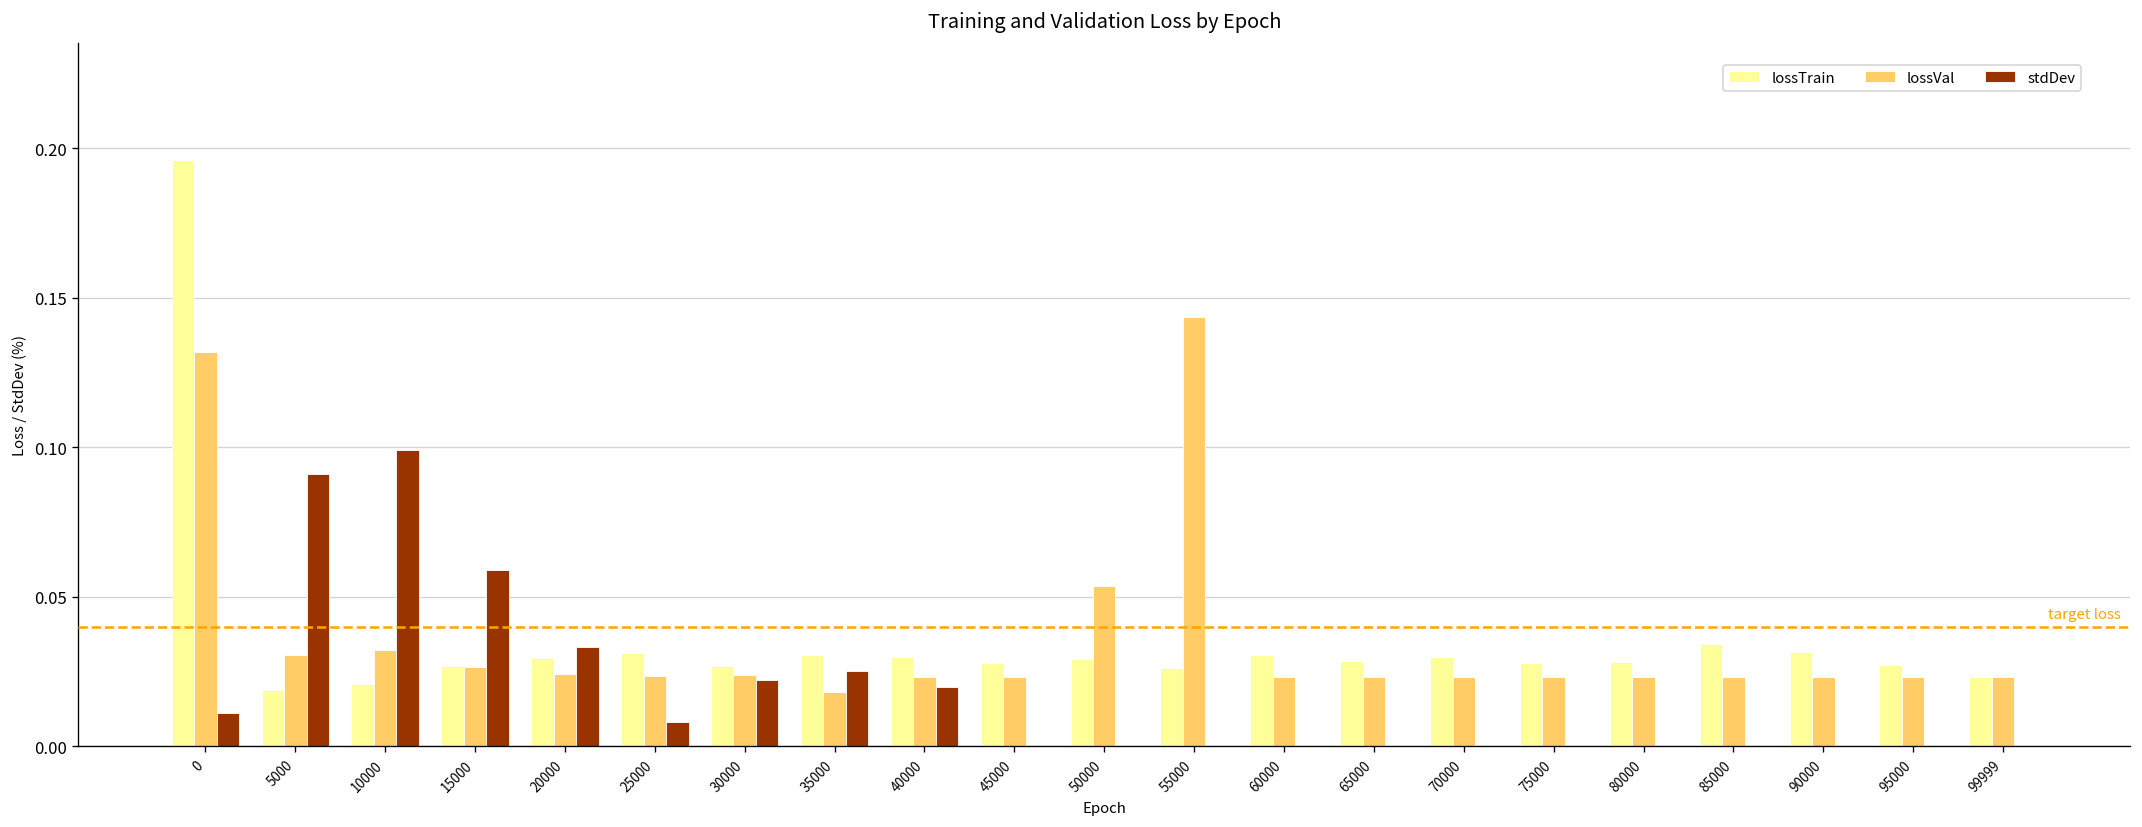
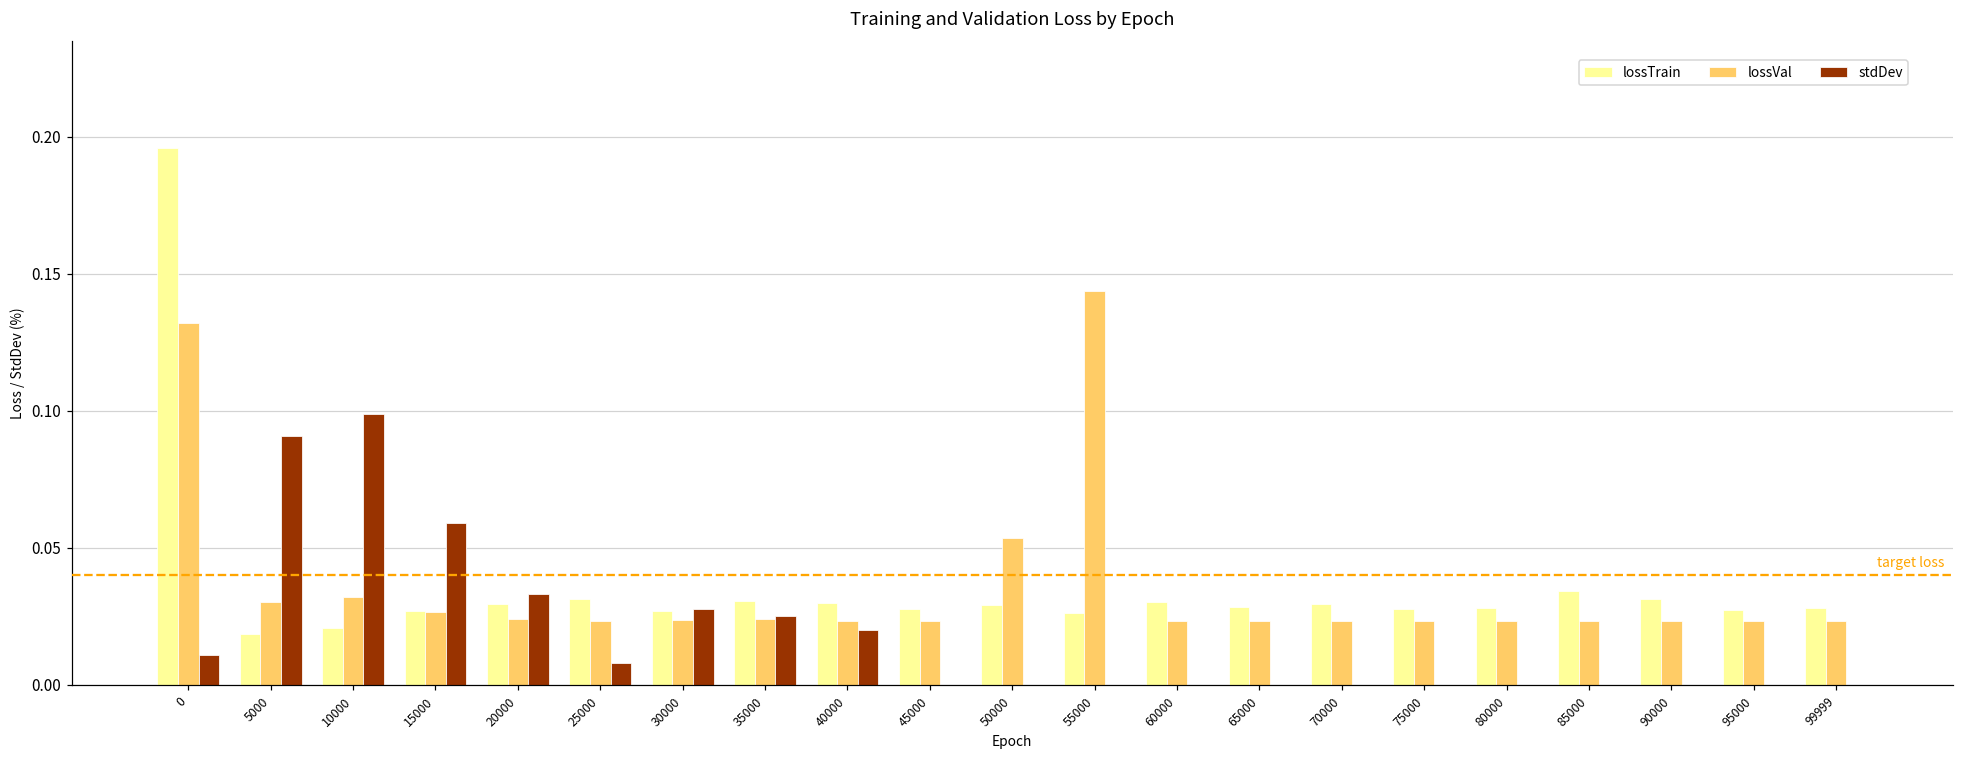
  {
    "lossTrain": {
      "0": 0.196,
      "5000": 0.019,
      "10000": 0.021,
      "15000": 0.027,
      "20000": 0.029,
      "25000": 0.031,
      "30000": 0.027,
      "35000": 0.030,
      "40000": 0.030,
      "45000": 0.028,
      "50000": 0.029,
      "55000": 0.026,
      "60000": 0.030,
      "65000": 0.028,
      "70000": 0.030,
      "75000": 0.028,
      "80000": 0.028,
      "85000": 0.034,
      "90000": 0.032,
      "95000": 0.027,
-     "99999": 0.023
+     "99999": 0.028
    },
    "lossVal": {
      "0": 0.132,
      "5000": 0.030,
      "10000": 0.032,
      "15000": 0.026,
      "20000": 0.024,
      "25000": 0.023,
      "30000": 0.024,
-     "35000": 0.018,
+     "35000": 0.024,
      "40000": 0.023,
      "45000": 0.023,
      "50000": 0.053,
      "55000": 0.144,
      "60000": 0.023,
      "65000": 0.023,
      "70000": 0.023,
      "75000": 0.023,
      "80000": 0.023,
      "85000": 0.023,
      "90000": 0.023,
      "95000": 0.023,
      "99999": 0.023
    },
    "stdDev": {
      "0": 0.011,
      "5000": 0.091,
      "10000": 0.099,
      "15000": 0.059,
      "20000": 0.033,
      "25000": 0.008,
-     "30000": 0.022,
+     "30000": 0.028,
      "35000": 0.025,
      "40000": 0.020,
      "45000": 0.000,
      "50000": 0.000,
      "55000": 0.000,
      "60000": 0.000,
      "65000": 0.000,
      "70000": 0.000,
      "75000": 0.000,
      "80000": 0.000,
      "85000": 0.000,
      "90000": 0.000,
      "95000": 0.000,
      "99999": 0.000
    }
  }
